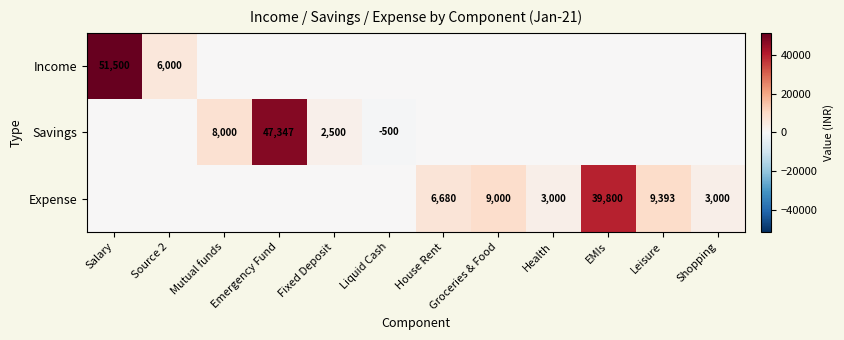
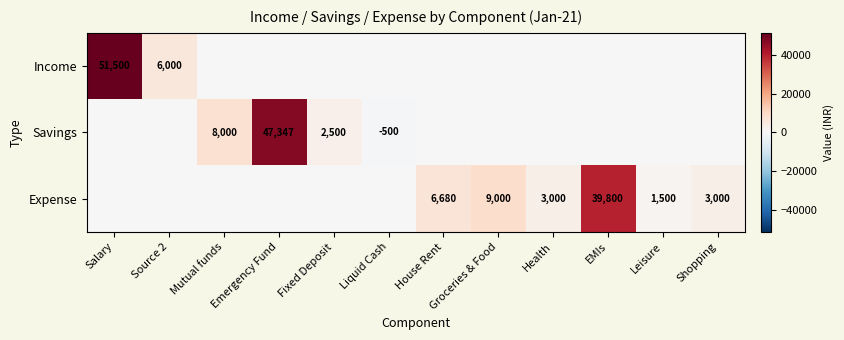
  {
    "Income": {
      "Salary": "51,500",
      "Source 2": "6,000"
    },
    "Savings": {
      "Mutual funds": "8,000",
      "Emergency Fund": "47,347",
      "Fixed Deposit": "2,500",
      "Liquid Cash": "-500"
    },
    "Expense": {
      "House Rent": "6,680",
      "Groceries & Food": "9,000",
      "Health": "3,000",
      "EMIs": "39,800",
-     "Leisure": "9,393",
+     "Leisure": "1,500",
      "Shopping": "3,000"
    }
  }
